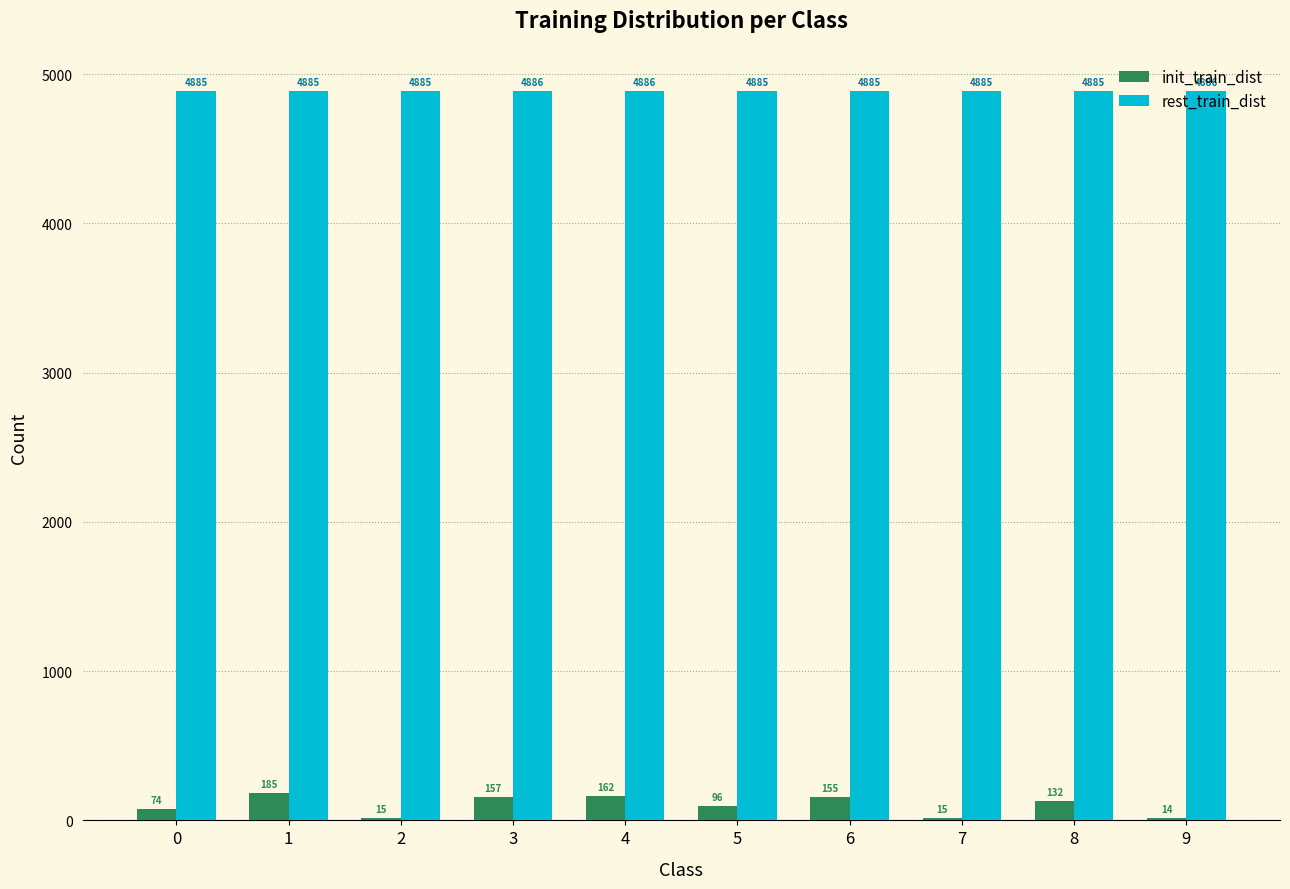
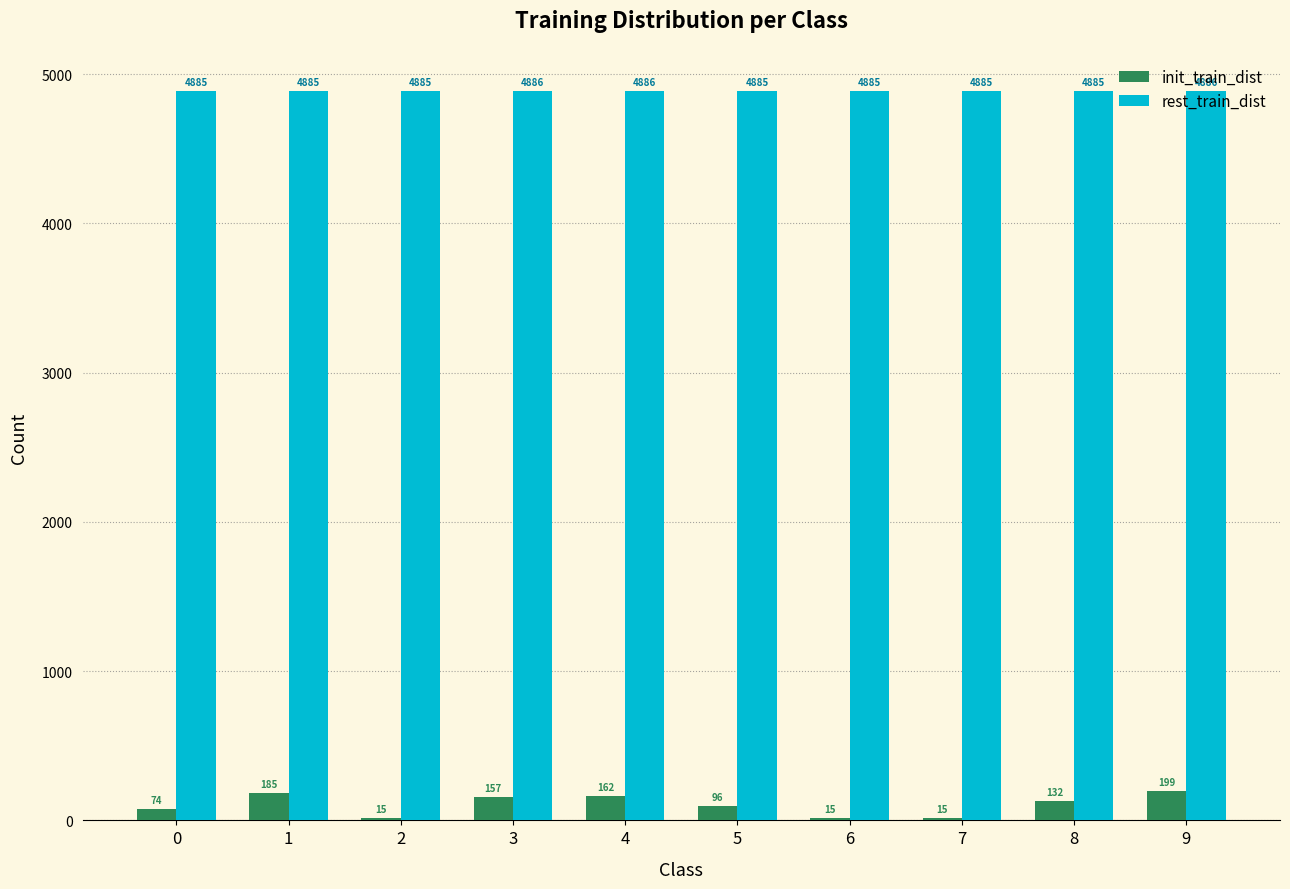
  {
    "init_train_dist": {
      "0": 74,
      "1": 185,
      "2": 15,
      "3": 157,
      "4": 162,
      "5": 96,
-     "6": 155,
+     "6": 15,
      "7": 15,
      "8": 132,
-     "9": 14
+     "9": 199
    },
    "rest_train_dist": {
      "0": 4885,
      "1": 4885,
      "2": 4885,
      "3": 4886,
      "4": 4886,
      "5": 4885,
      "6": 4885,
      "7": 4885,
      "8": 4885,
      "9": 4886
    }
  }
